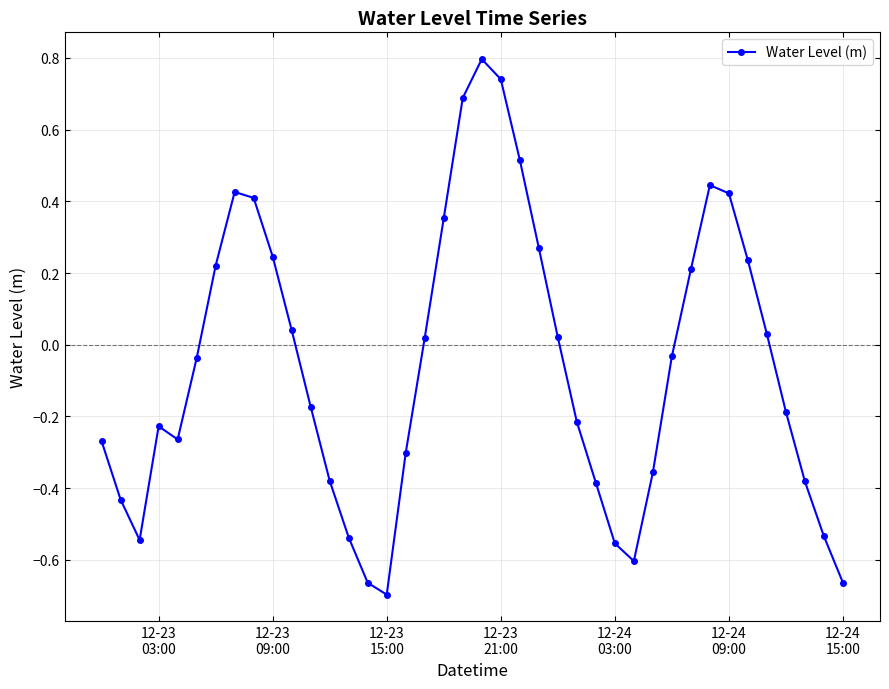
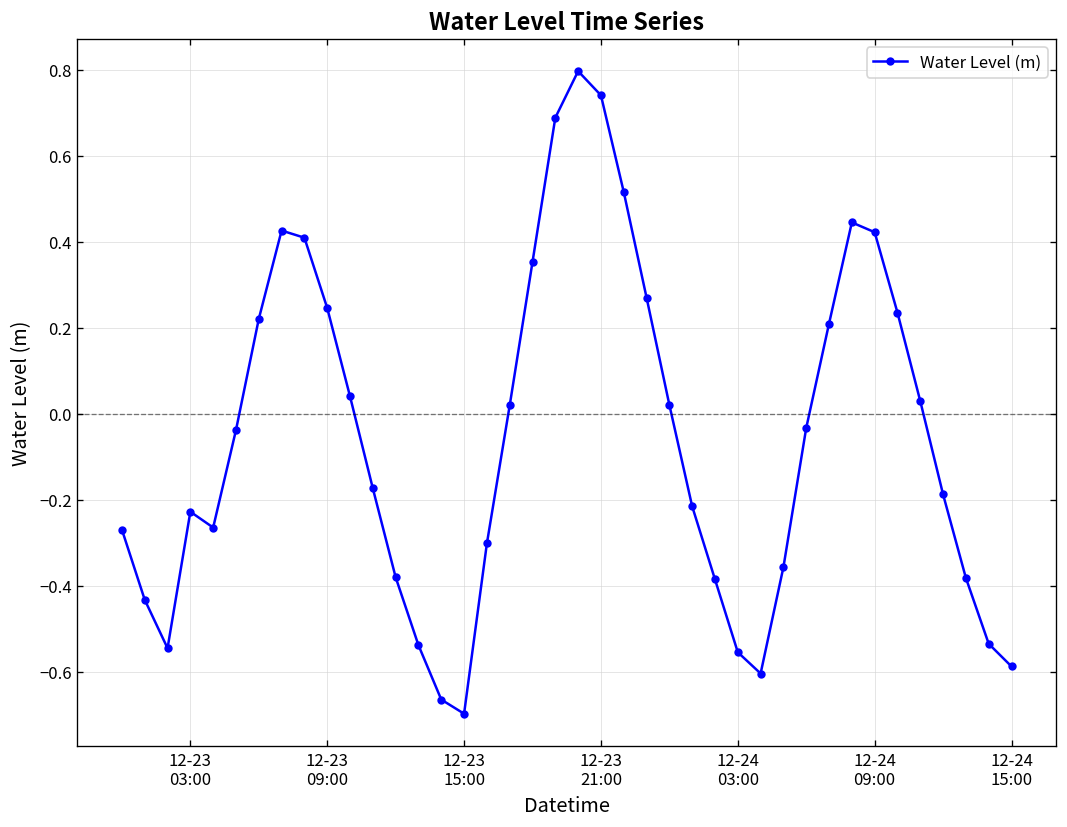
  {
    "12-23 03:00": -0.23,
    "12-23 09:00": 0.25,
    "12-23 15:00": -0.70,
    "12-23 21:00": 0.74,
    "12-24 03:00": -0.55,
    "12-24 09:00": 0.42,
-   "12-24 15:00": -0.66
+   "12-24 15:00": -0.59
  }
